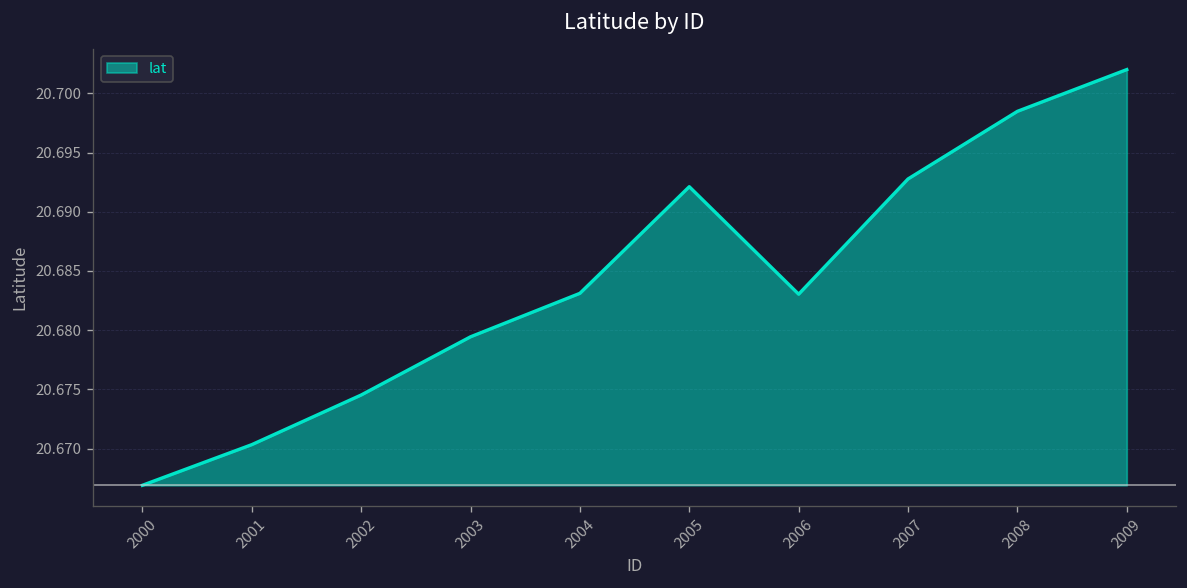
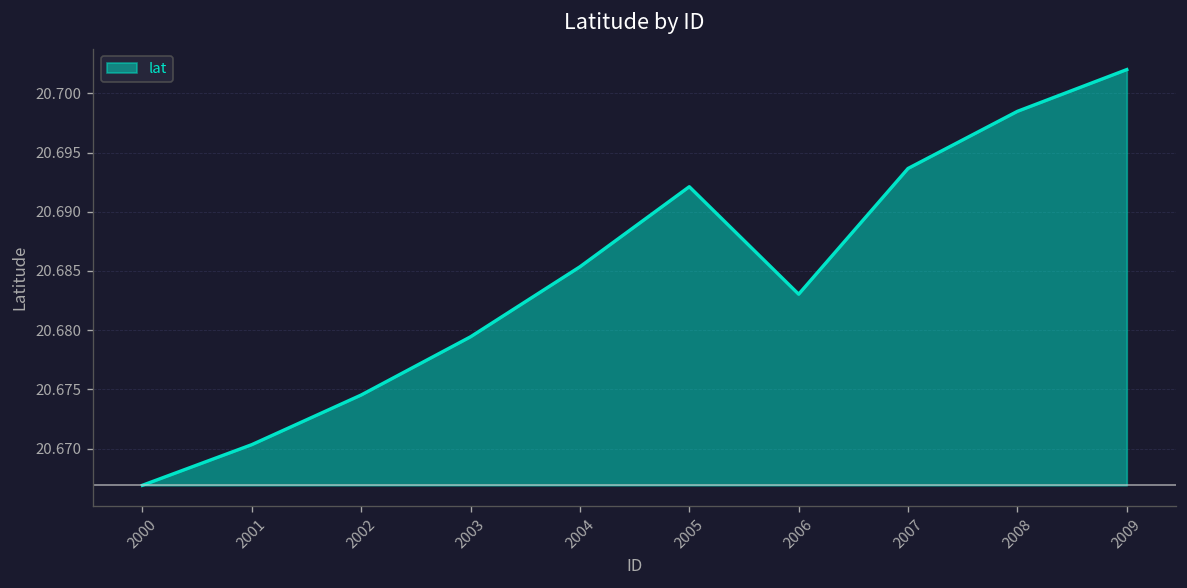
  {
    "2000": 20.667,
    "2001": 20.670,
    "2002": 20.675,
    "2003": 20.679,
-   "2004": 20.683,
+   "2004": 20.685,
    "2005": 20.692,
    "2006": 20.683,
-   "2007": 20.693,
+   "2007": 20.694,
    "2008": 20.698,
    "2009": 20.702
  }
